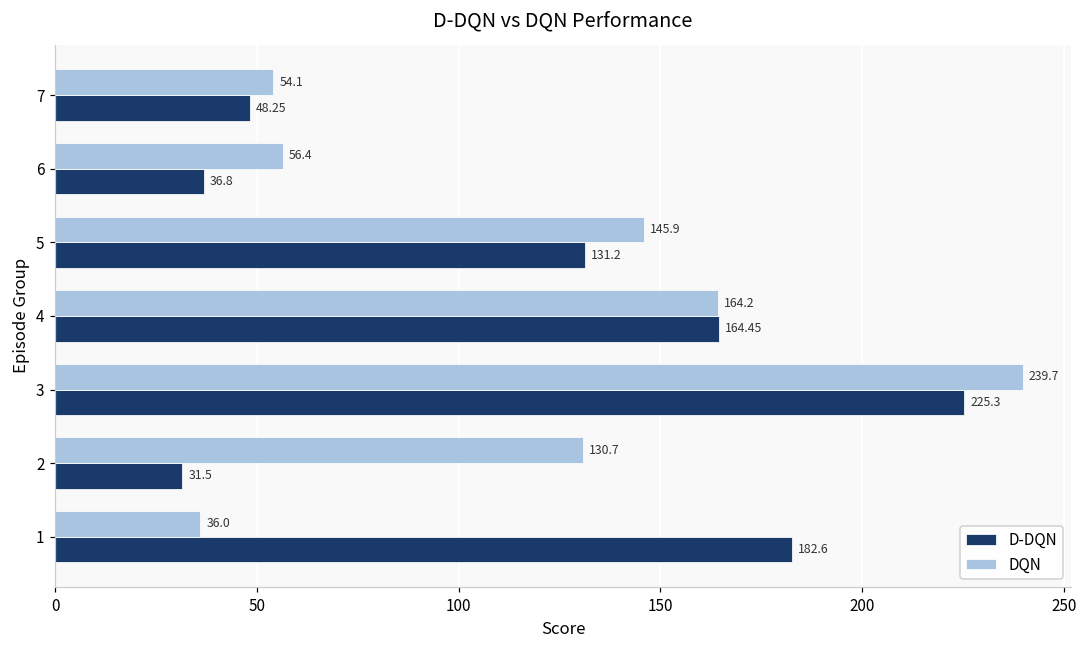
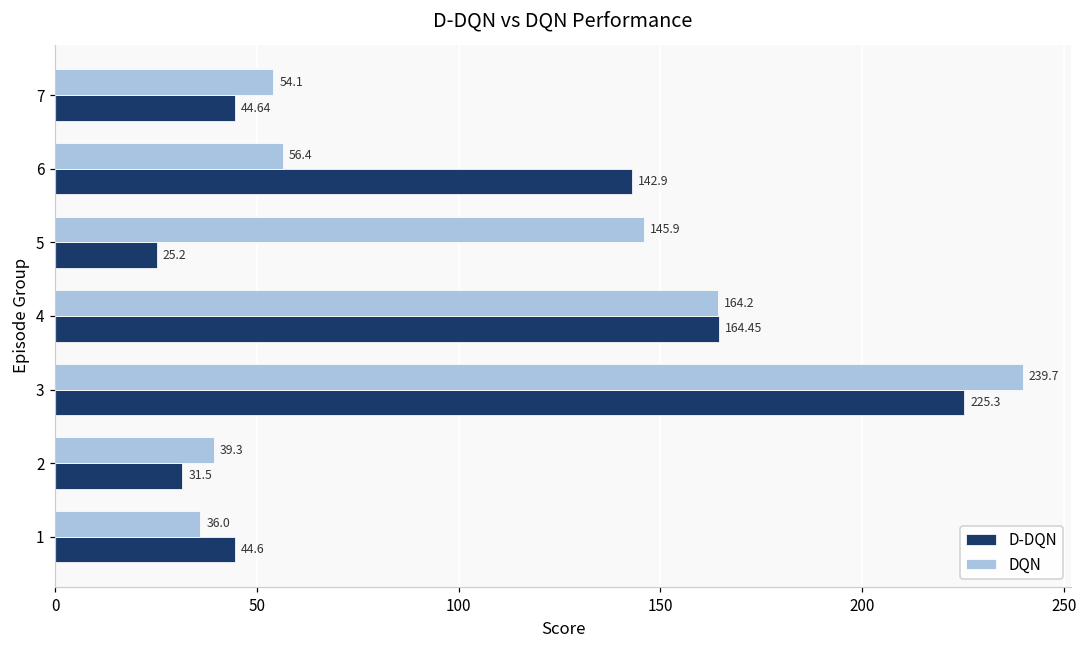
  {
    "D-DQN": {
-     "7": 48.25,
-     "6": 36.8,
-     "5": 131.2,
+     "7": 44.64,
+     "6": 142.9,
+     "5": 25.2,
      "4": 164.45,
      "3": 225.3,
      "2": 31.5,
-     "1": 182.6
+     "1": 44.6
    },
    "DQN": {
      "7": 54.1,
      "6": 56.4,
      "5": 145.9,
      "4": 164.2,
      "3": 239.7,
-     "2": 130.7,
+     "2": 39.3,
      "1": 36.0
    }
  }
